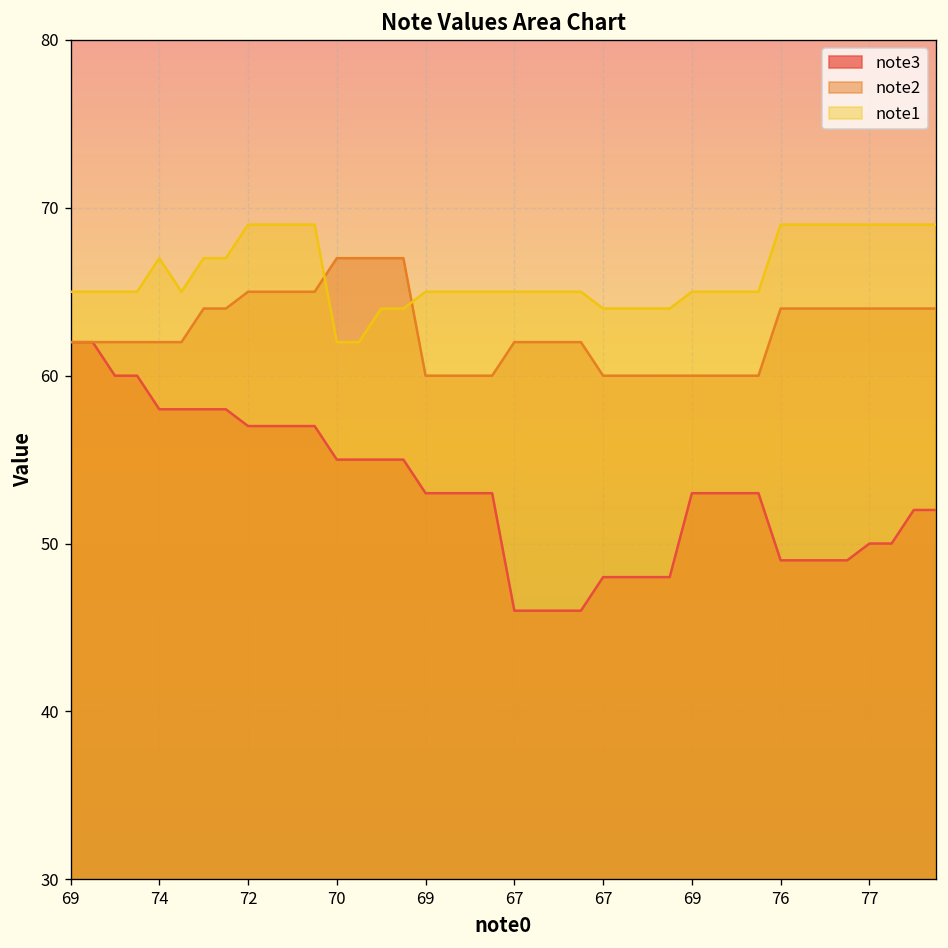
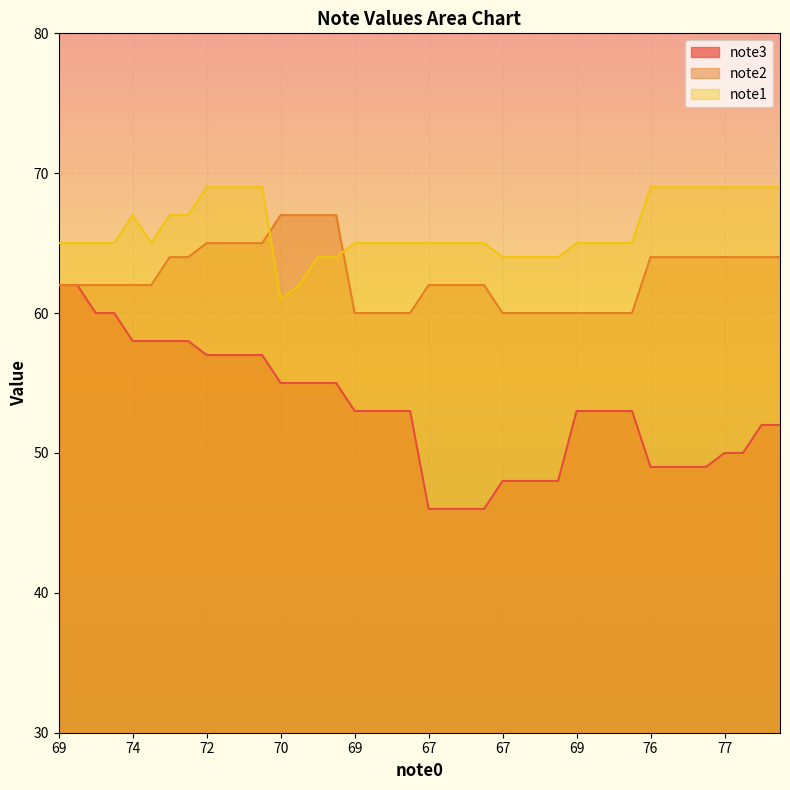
  {
    "note1": {
      "74": 67,
      "72": 69,
-     "70": 62,
+     "70": 61,
      "76": 69,
      "77": 69
    }
  }
